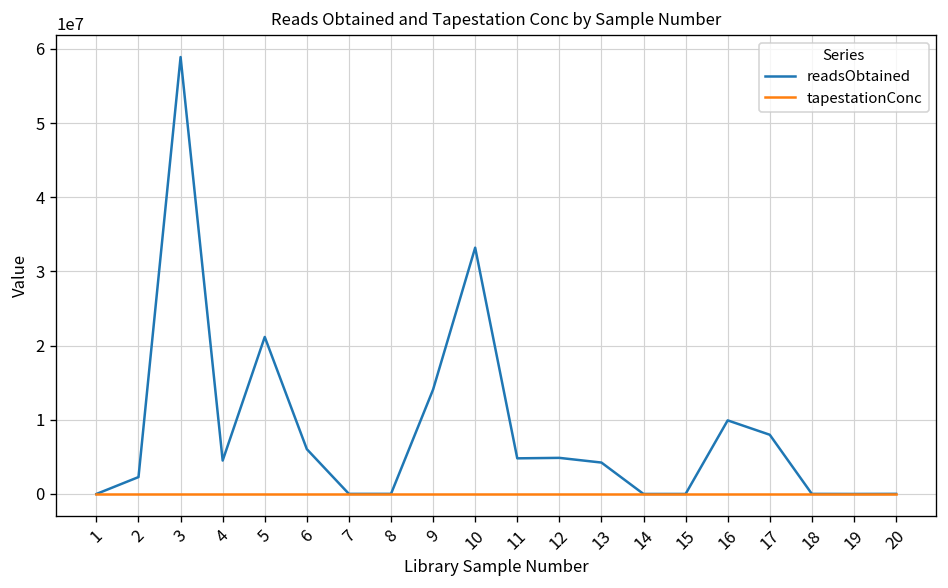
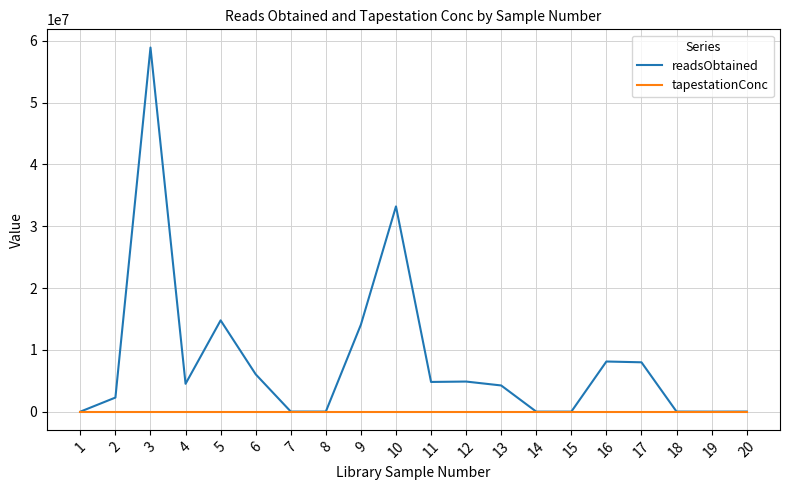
  {
    "readsObtained": {
      "2": 2000000,
      "3": 59000000,
      "4": 5000000,
-     "5": 21000000,
+     "5": 15000000,
      "6": 6000000,
      "9": 14000000,
      "10": 33000000,
      "11": 5000000,
      "12": 5000000,
      "13": 4000000,
-     "16": 10000000,
+     "16": 8000000,
      "17": 8000000
    },
    "tapestationConc": {
      "2": 0,
      "3": 0,
      "4": 0,
      "5": 0,
      "6": 0,
      "9": 0,
      "10": 0,
      "11": 0,
      "12": 0,
      "13": 0,
      "16": 0,
      "17": 0
    }
  }
